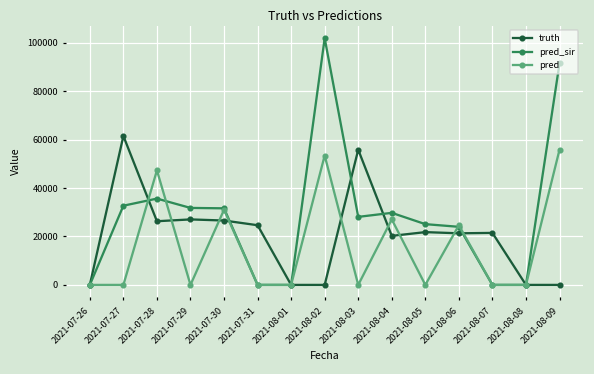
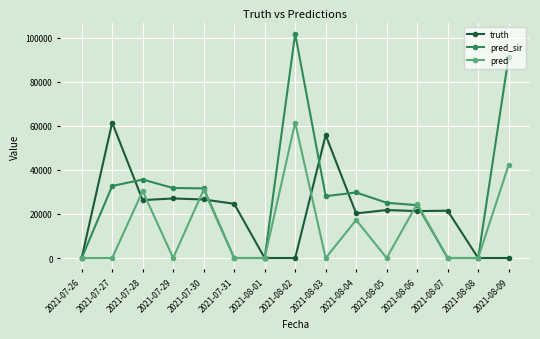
  {
    "pred": {
      "2021-07-27": 0,
-     "2021-07-28": 47000,
+     "2021-07-28": 30000,
      "2021-07-29": 0,
-     "2021-08-02": 53000,
+     "2021-08-02": 61000,
      "2021-08-03": 0,
-     "2021-08-04": 27000,
+     "2021-08-04": 17000,
      "2021-08-05": 0,
-     "2021-08-09": 56000
+     "2021-08-09": 42000
    }
  }
